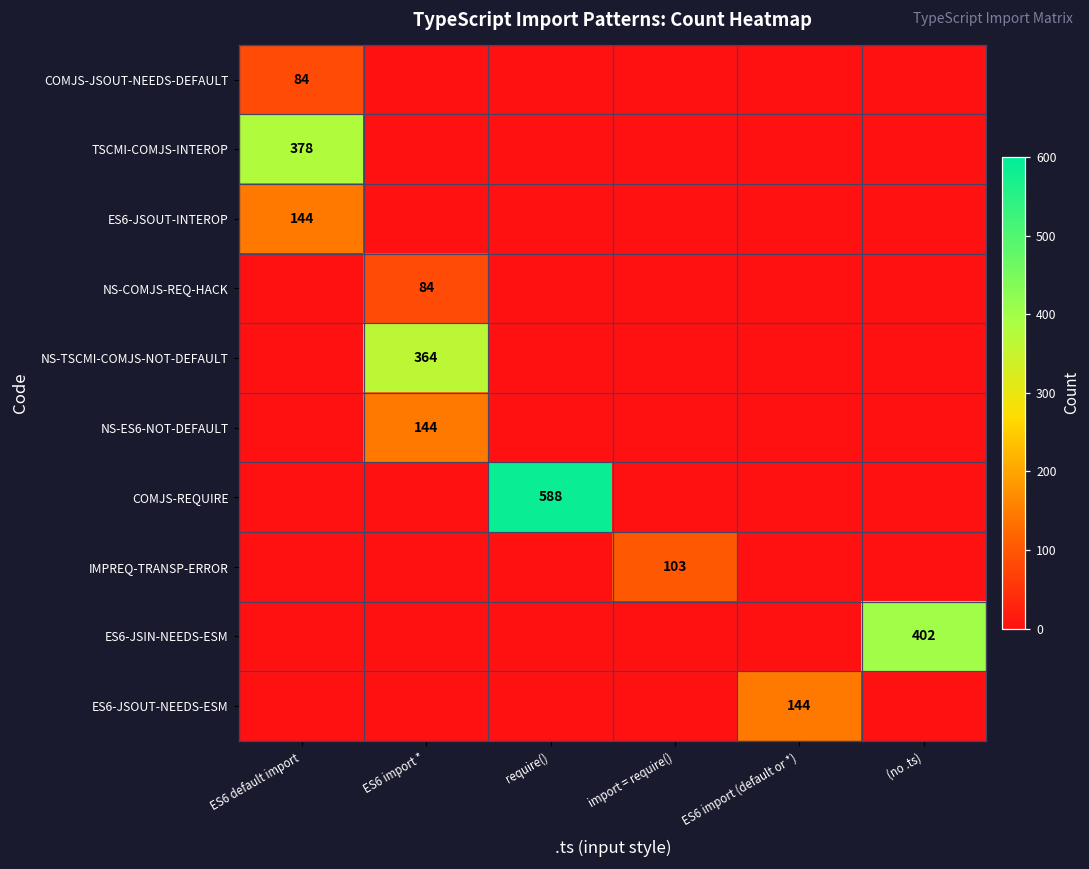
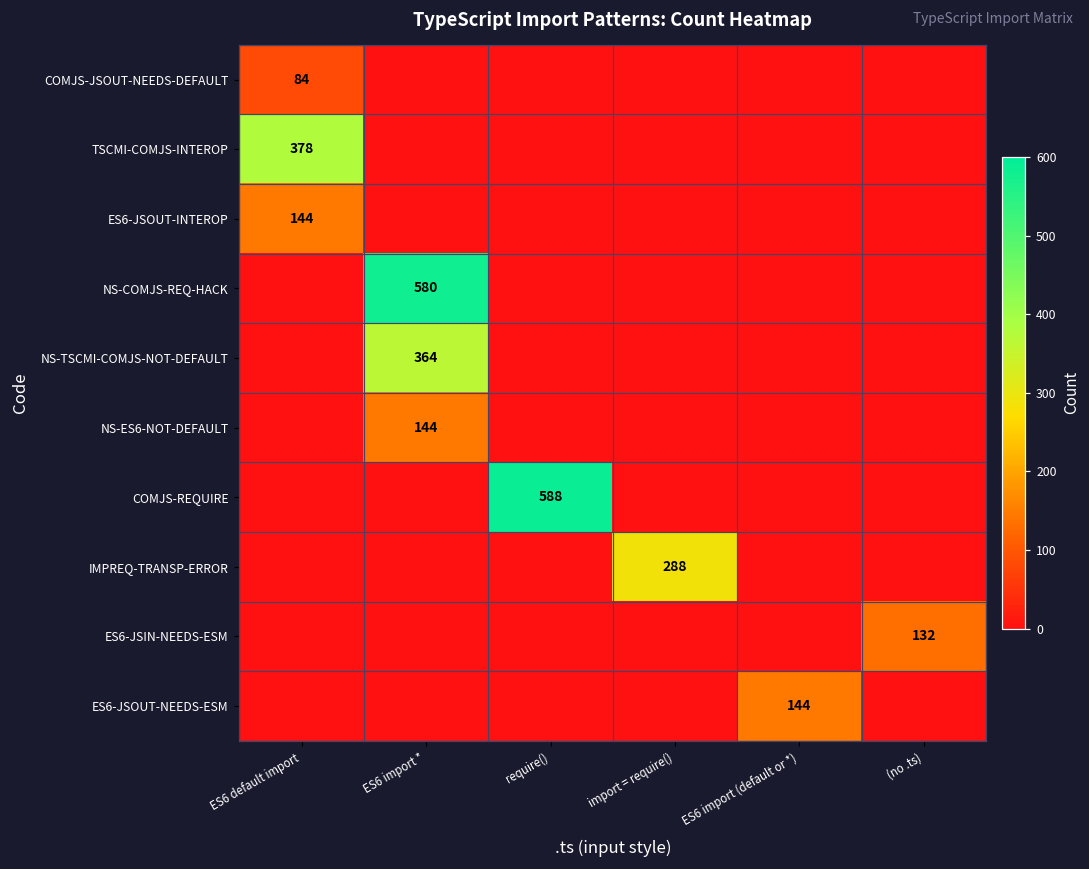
  {
    "COMJS-JSOUT-NEEDS-DEFAULT": {
      "ES6 default import": 84
    },
    "TSCMI-COMJS-INTEROP": {
      "ES6 default import": 378
    },
    "ES6-JSOUT-INTEROP": {
      "ES6 default import": 144
    },
    "NS-COMJS-REQ-HACK": {
-     "ES6 import *": 84
+     "ES6 import *": 580
    },
    "NS-TSCMI-COMJS-NOT-DEFAULT": {
      "ES6 import *": 364
    },
    "NS-ES6-NOT-DEFAULT": {
      "ES6 import *": 144
    },
    "COMJS-REQUIRE": {
      "require()": 588
    },
    "IMPREQ-TRANSP-ERROR": {
-     "import = require()": 103
+     "import = require()": 288
    },
    "ES6-JSIN-NEEDS-ESM": {
-     "(no .ts)": 402
+     "(no .ts)": 132
    },
    "ES6-JSOUT-NEEDS-ESM": {
      "ES6 import (default or *)": 144
    }
  }
